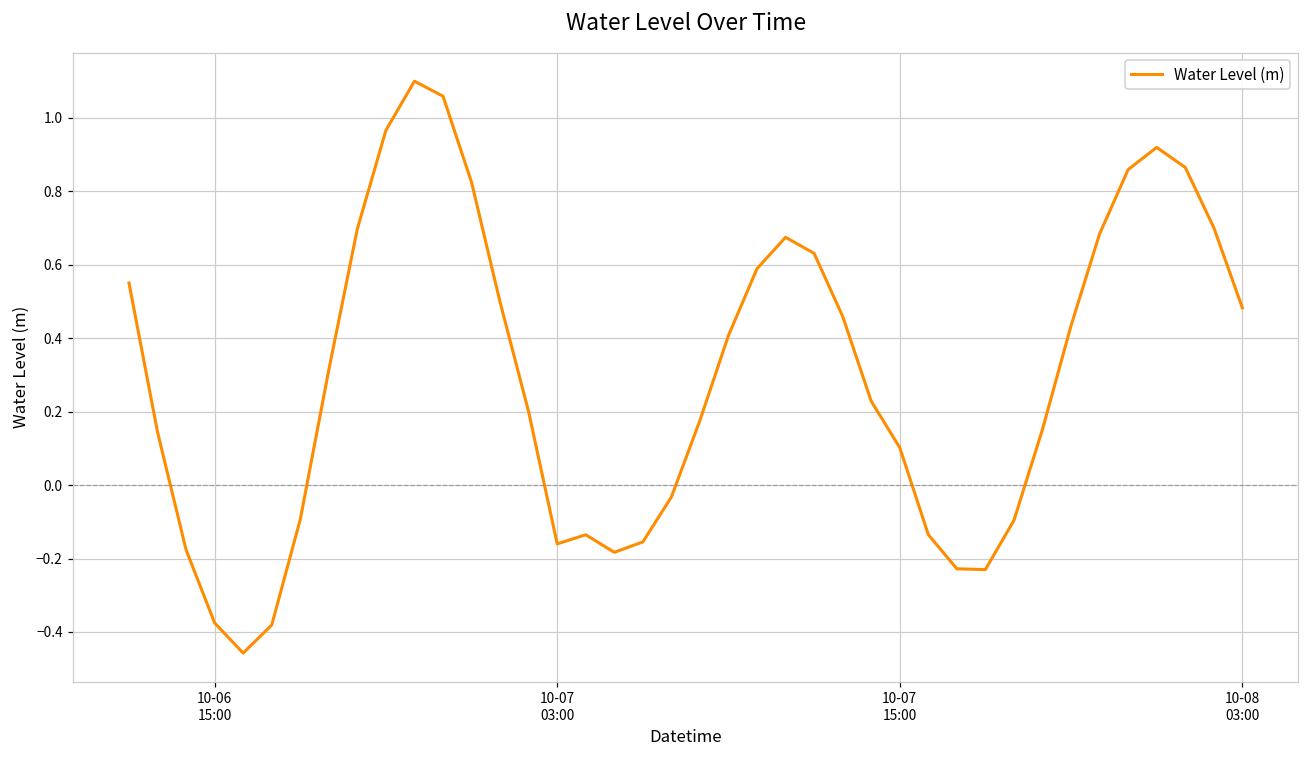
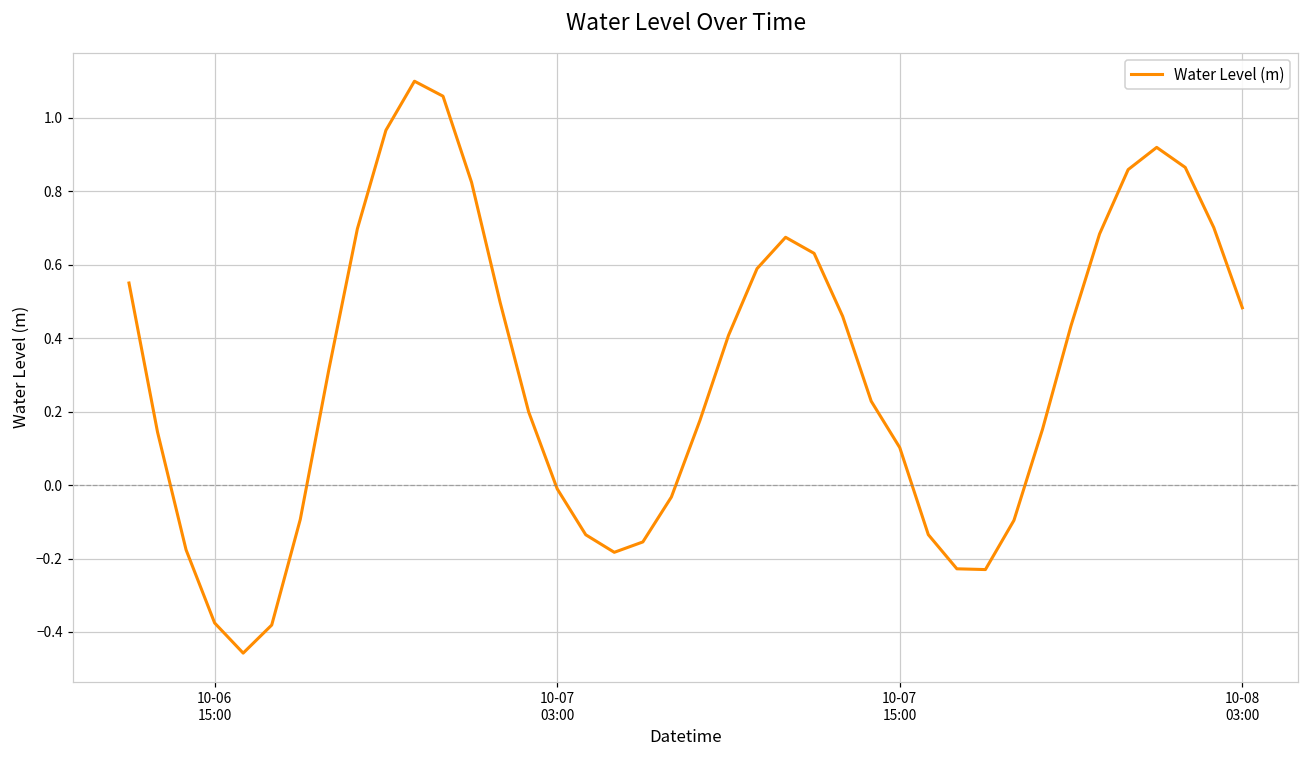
  {
    "10-06 15:00": -0.38,
-   "10-07 03:00": -0.16,
+   "10-07 03:00": -0.01,
    "10-07 15:00": 0.10,
    "10-08 03:00": 0.48
  }
